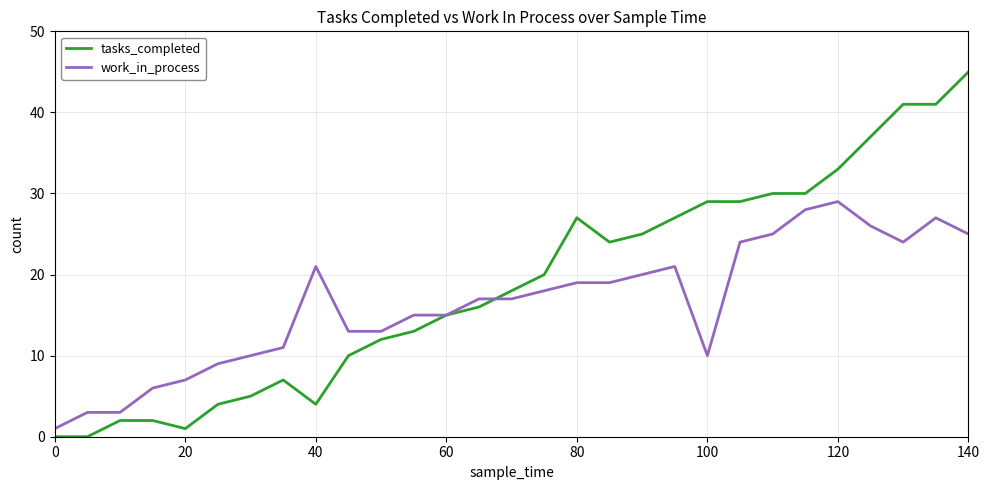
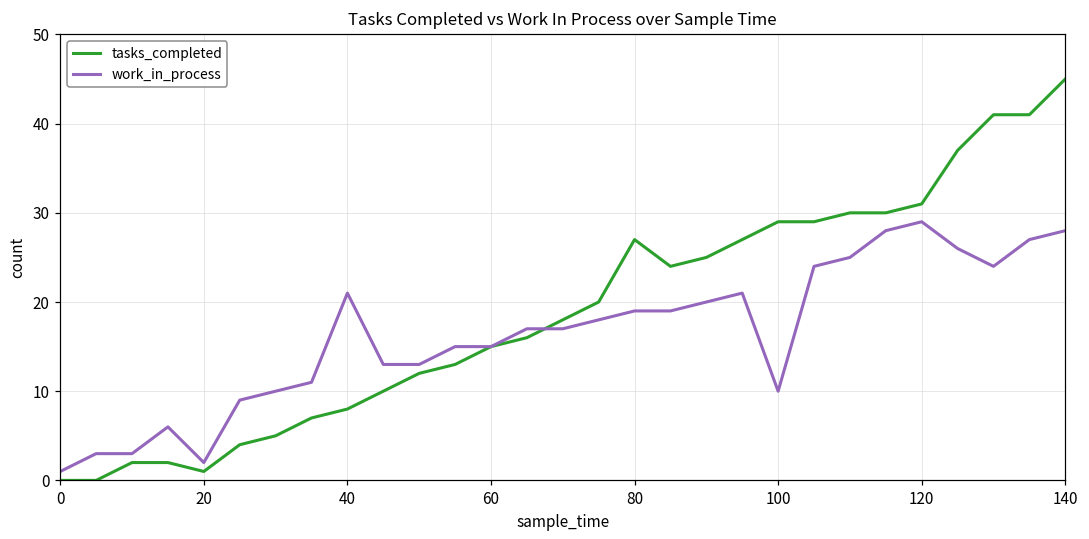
  {
    "tasks_completed": {
      "0": 0,
      "20": 1,
-     "40": 4,
+     "40": 8,
      "80": 27,
      "100": 29,
-     "120": 33,
+     "120": 31,
      "140": 45
    },
    "work_in_process": {
      "0": 1,
-     "20": 7,
+     "20": 2,
      "40": 21,
      "80": 19,
      "100": 10,
      "120": 29,
-     "140": 25
+     "140": 28
    }
  }
